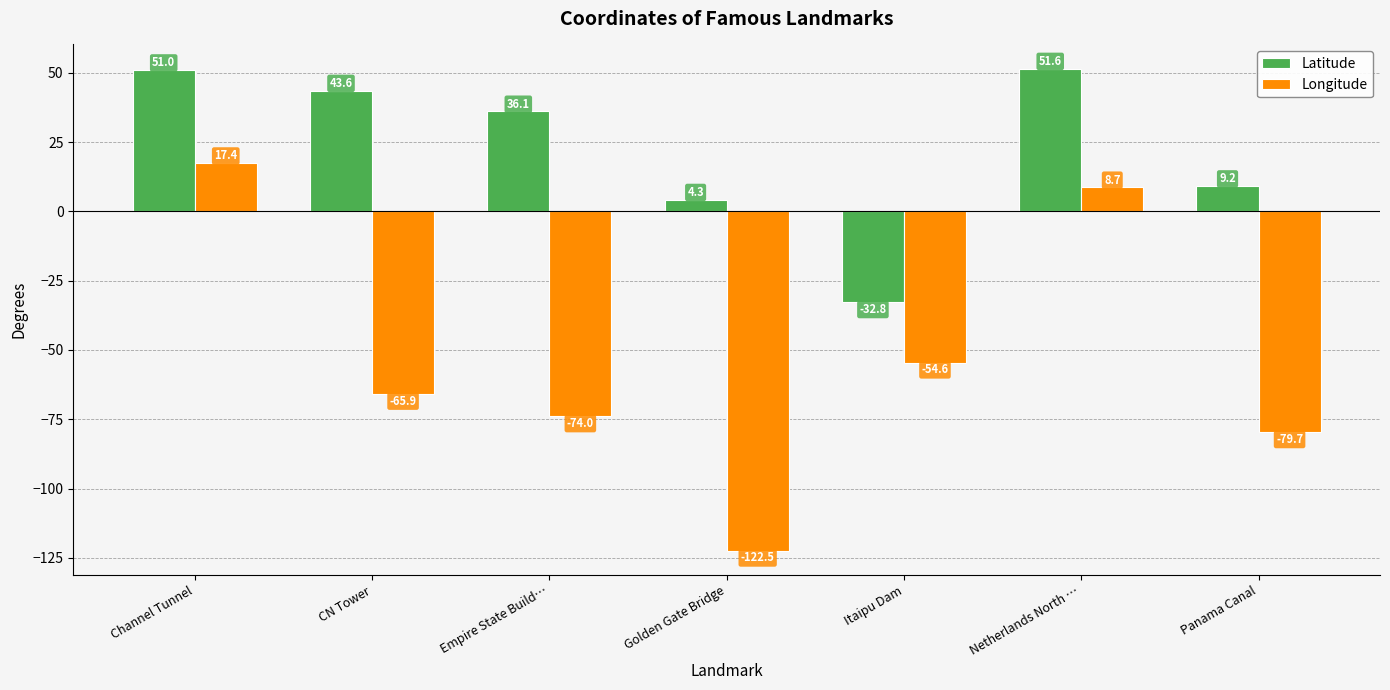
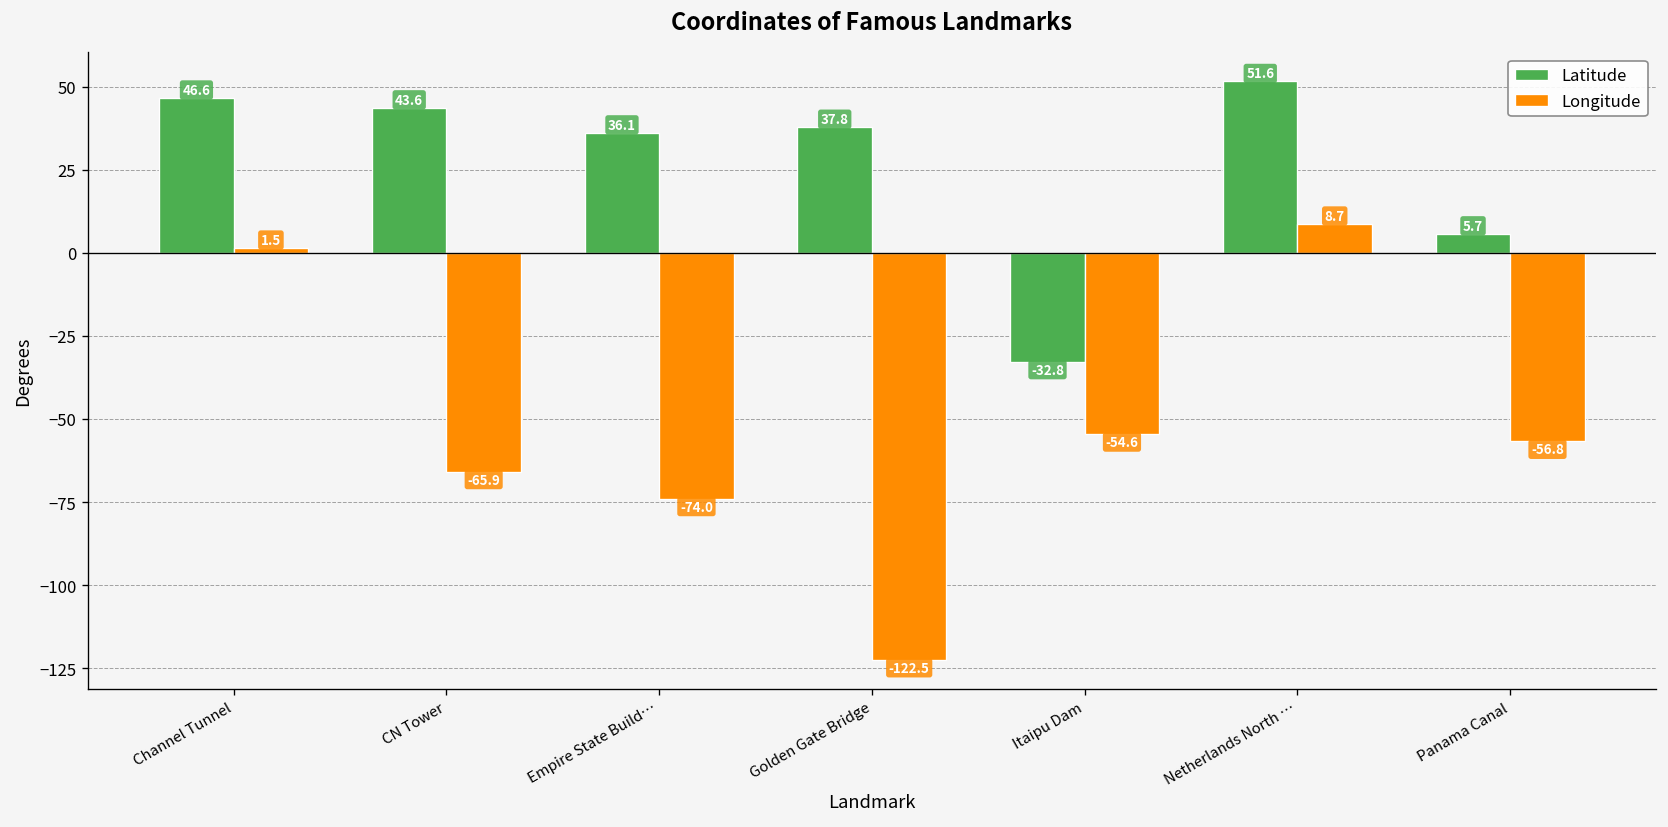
  {
    "Latitude": {
-     "Channel Tunnel": 51.0,
-     "Golden Gate Bridge": 4.3,
-     "Panama Canal": 9.2
+     "Channel Tunnel": 46.6,
+     "Golden Gate Bridge": 37.8,
+     "Panama Canal": 5.7
    },
    "Longitude": {
-     "Channel Tunnel": 17.4,
-     "Panama Canal": -79.7
+     "Channel Tunnel": 1.5,
+     "Panama Canal": -56.8
    }
  }
